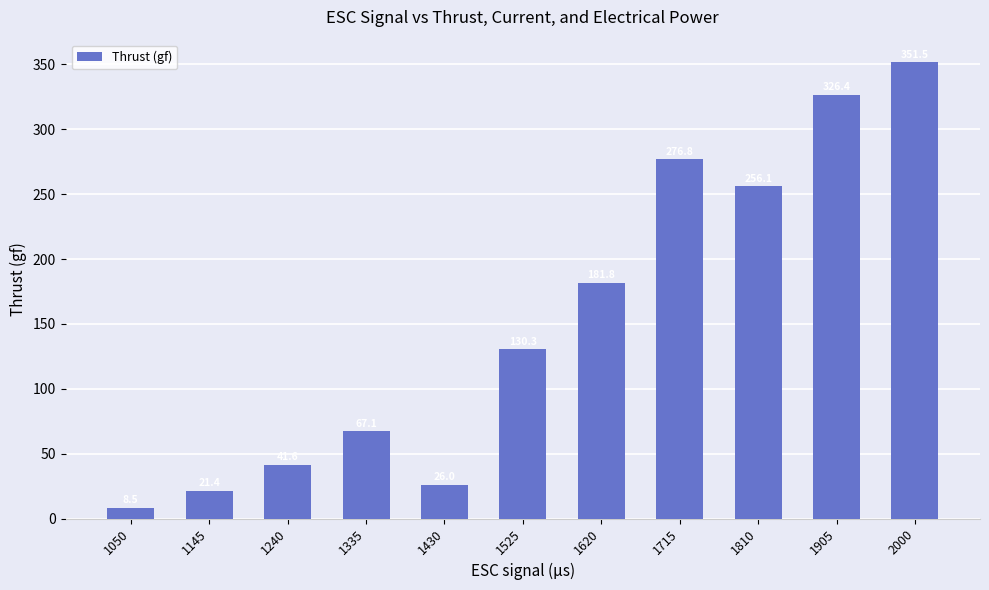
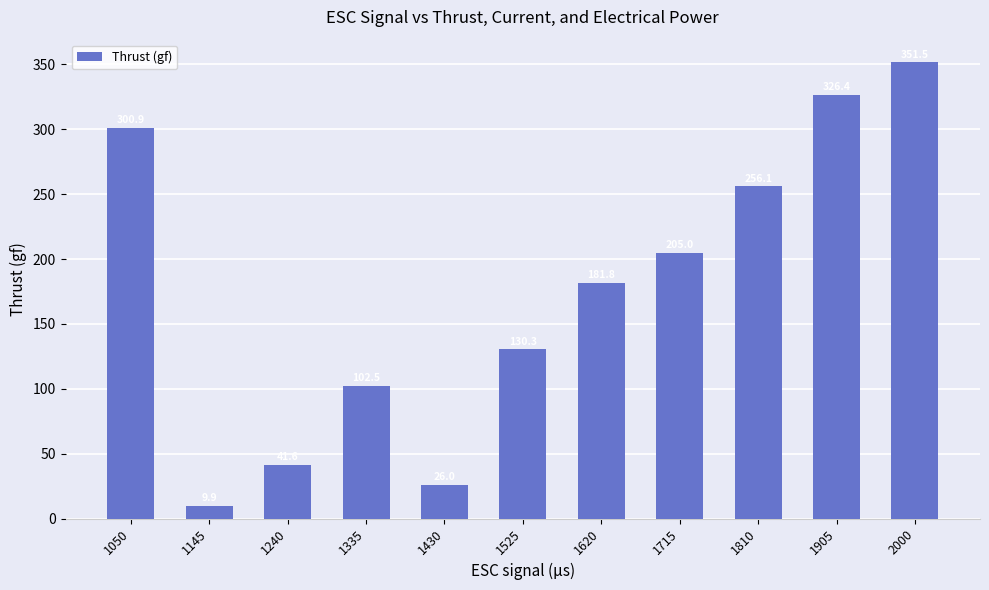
  {
-   "1050": 8,
-   "1145": 21,
+   "1050": 301,
+   "1145": 10,
    "1240": 42,
-   "1335": 67,
+   "1335": 102,
    "1430": 26,
    "1525": 130,
    "1620": 182,
-   "1715": 277,
+   "1715": 205,
    "1810": 256,
    "1905": 326,
    "2000": 351
  }
